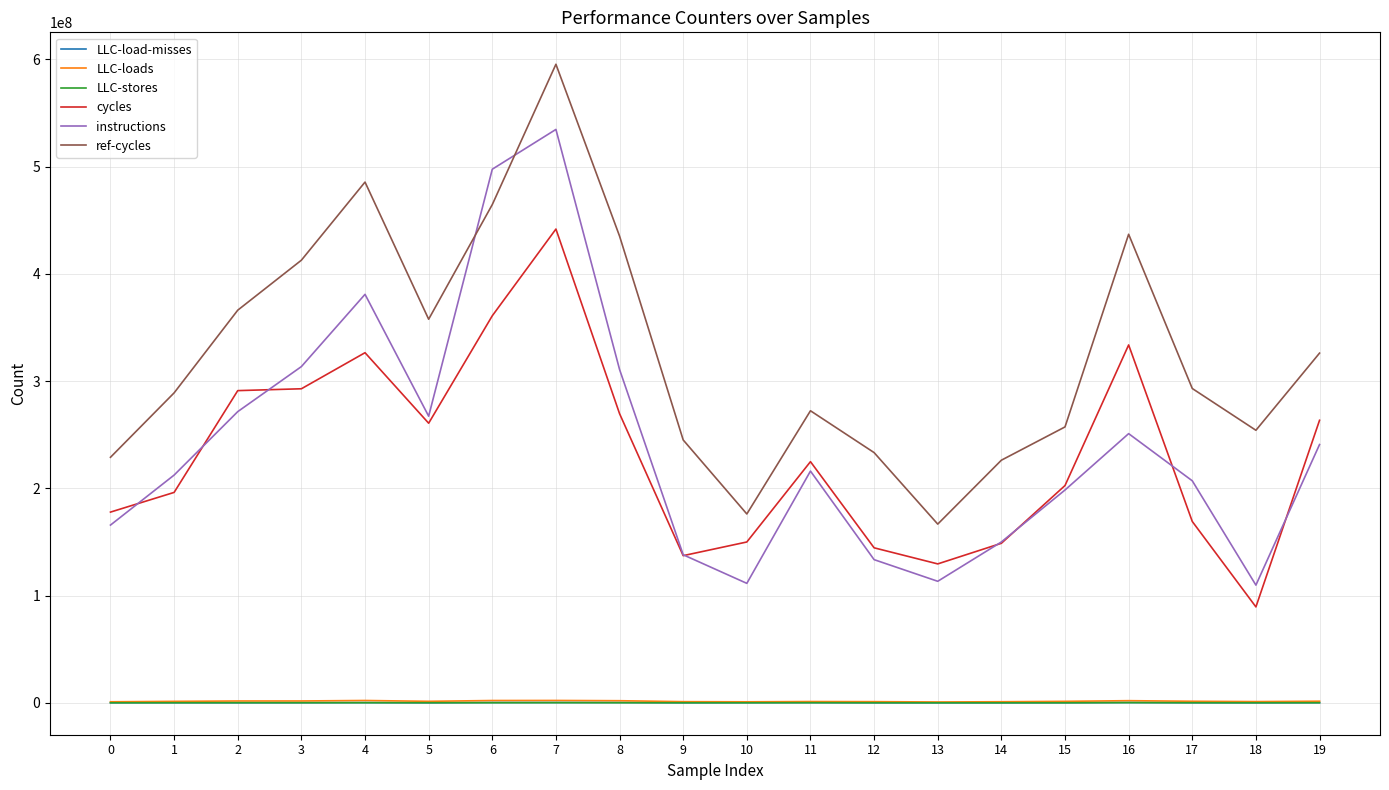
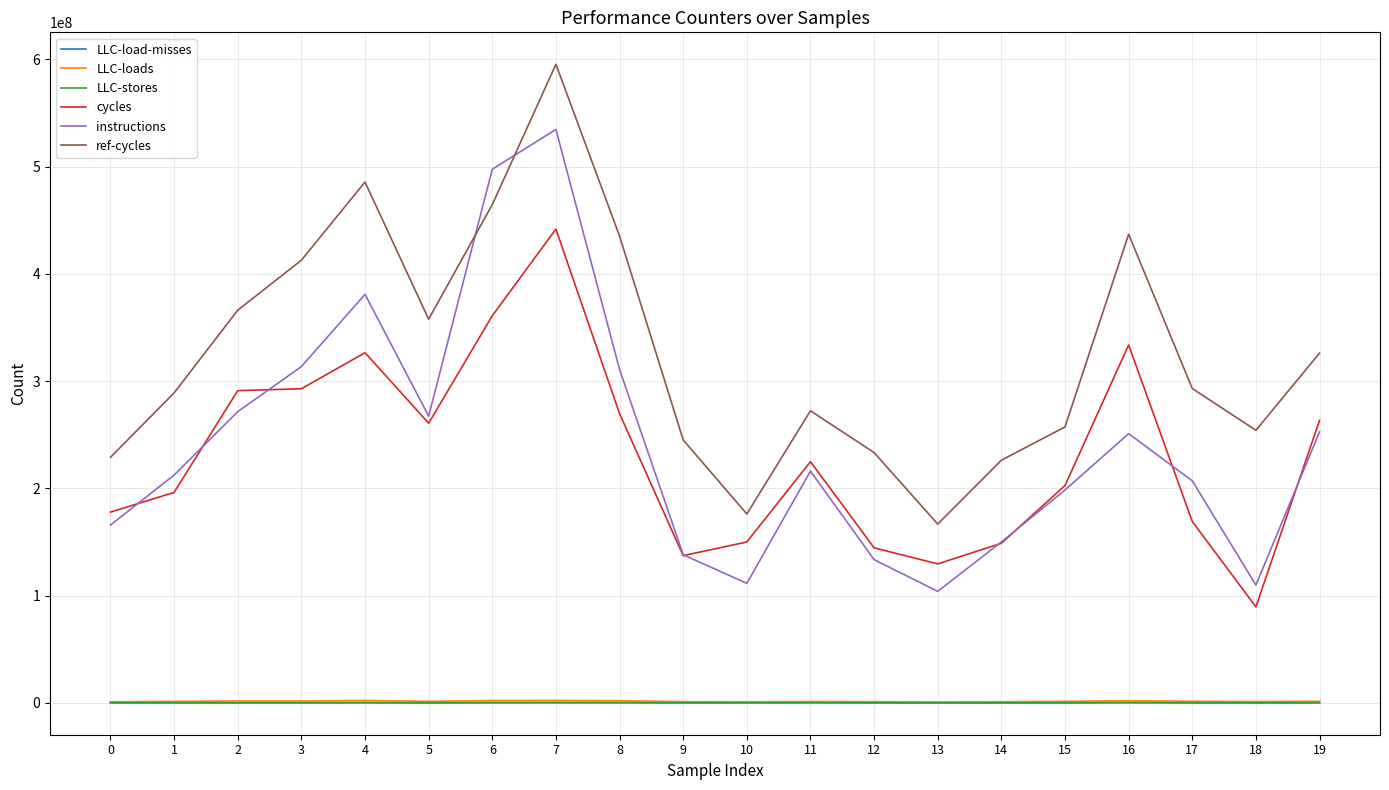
  {
    "cycles": {
      "0": 178000000,
      "1": 196000000,
      "2": 291000000,
      "3": 293000000,
      "4": 327000000,
      "5": 261000000,
      "6": 361000000,
      "7": 442000000,
      "8": 270000000,
      "10": 150000000,
      "11": 225000000,
      "12": 145000000,
      "13": 130000000,
      "15": 203000000,
      "16": 334000000,
      "17": 169000000,
      "18": 89000000,
      "19": 263000000
    },
    "instructions": {
      "0": 166000000,
      "1": 212000000,
      "2": 272000000,
      "3": 314000000,
      "4": 381000000,
      "5": 267000000,
      "6": 498000000,
      "7": 535000000,
      "8": 311000000,
      "10": 111000000,
      "11": 216000000,
      "12": 134000000,
-     "13": 113000000,
+     "13": 104000000,
      "15": 198000000,
      "16": 251000000,
      "17": 207000000,
      "18": 110000000,
-     "19": 241000000
+     "19": 253000000
    },
    "ref-cycles": {
      "0": 229000000,
      "1": 289000000,
      "2": 366000000,
      "3": 413000000,
      "4": 486000000,
      "5": 358000000,
      "6": 465000000,
      "7": 596000000,
      "8": 435000000,
      "9": 245000000,
      "10": 176000000,
      "11": 272000000,
      "12": 233000000,
      "13": 167000000,
      "14": 226000000,
      "15": 257000000,
      "16": 437000000,
      "17": 293000000,
      "18": 254000000,
      "19": 326000000
    }
  }
